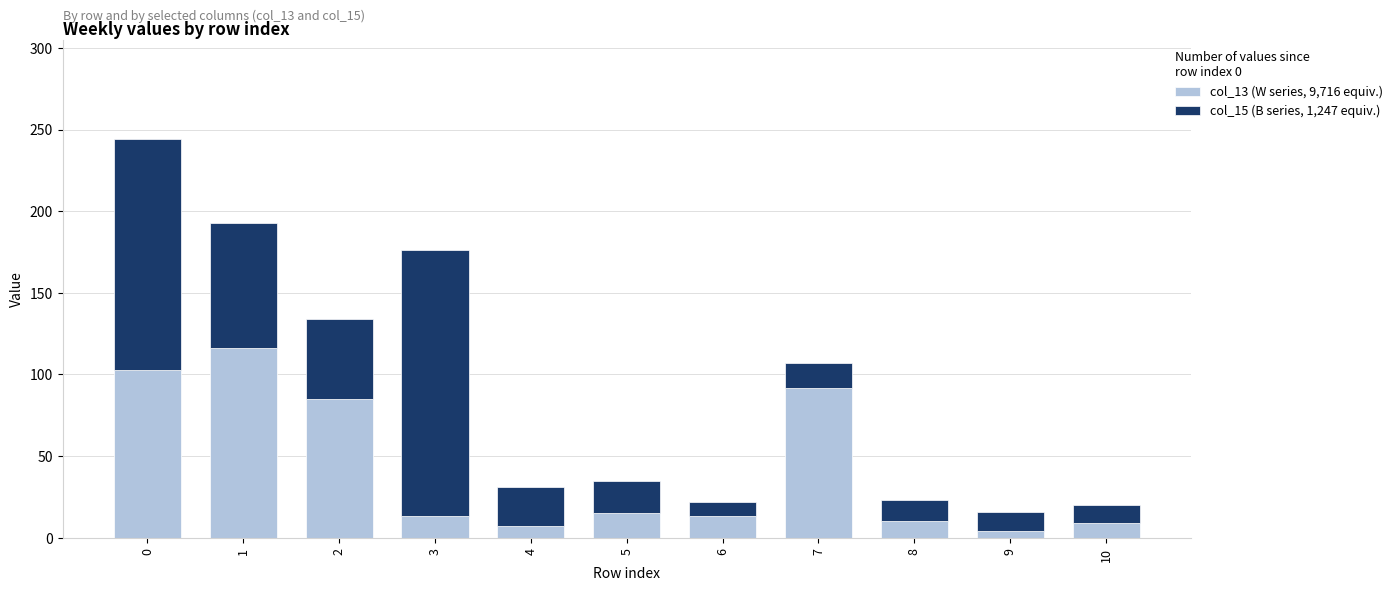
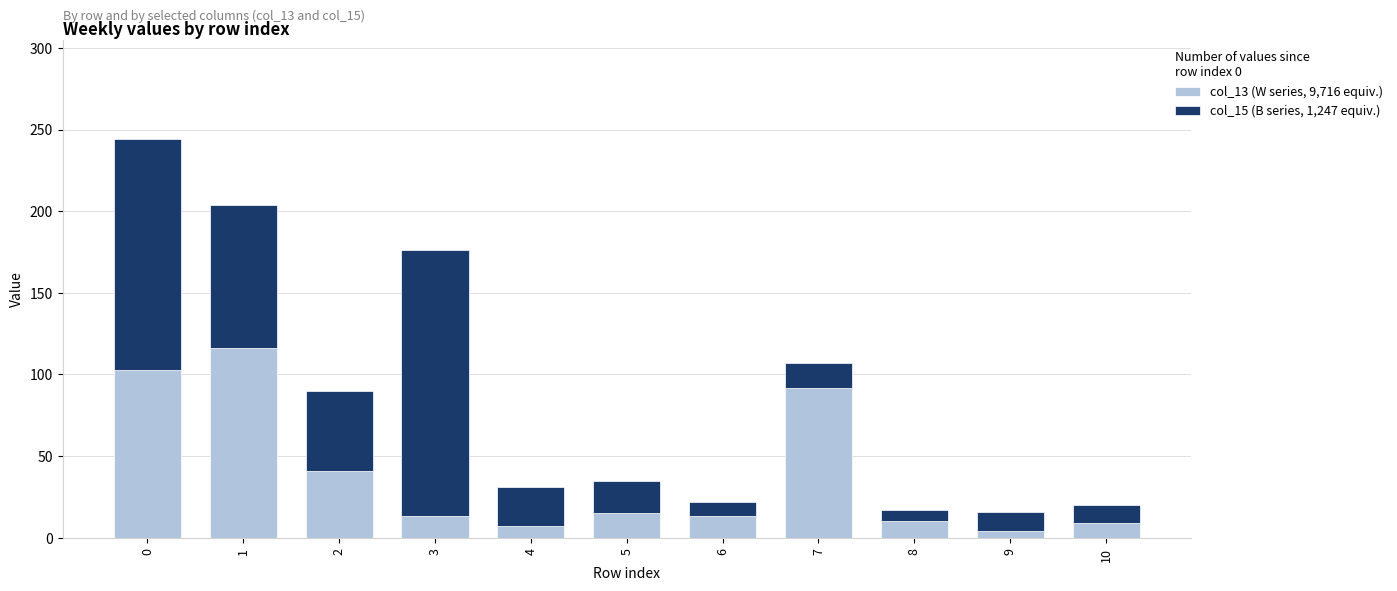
  {
    "col_13 (W series, 9,716 equiv.)": {
      "0": 103,
      "1": 116,
-     "2": 85,
+     "2": 41,
      "3": 13,
      "4": 7,
      "5": 15,
      "6": 13,
      "7": 92,
      "8": 10,
      "9": 4,
      "10": 9
    },
    "col_15 (B series, 1,247 equiv.)": {
      "0": 141,
-     "1": 77,
+     "1": 88,
      "2": 49,
      "3": 163,
      "4": 24,
      "5": 20,
      "6": 9,
      "7": 15,
-     "8": 13,
+     "8": 7,
      "9": 12,
      "10": 11
    }
  }
